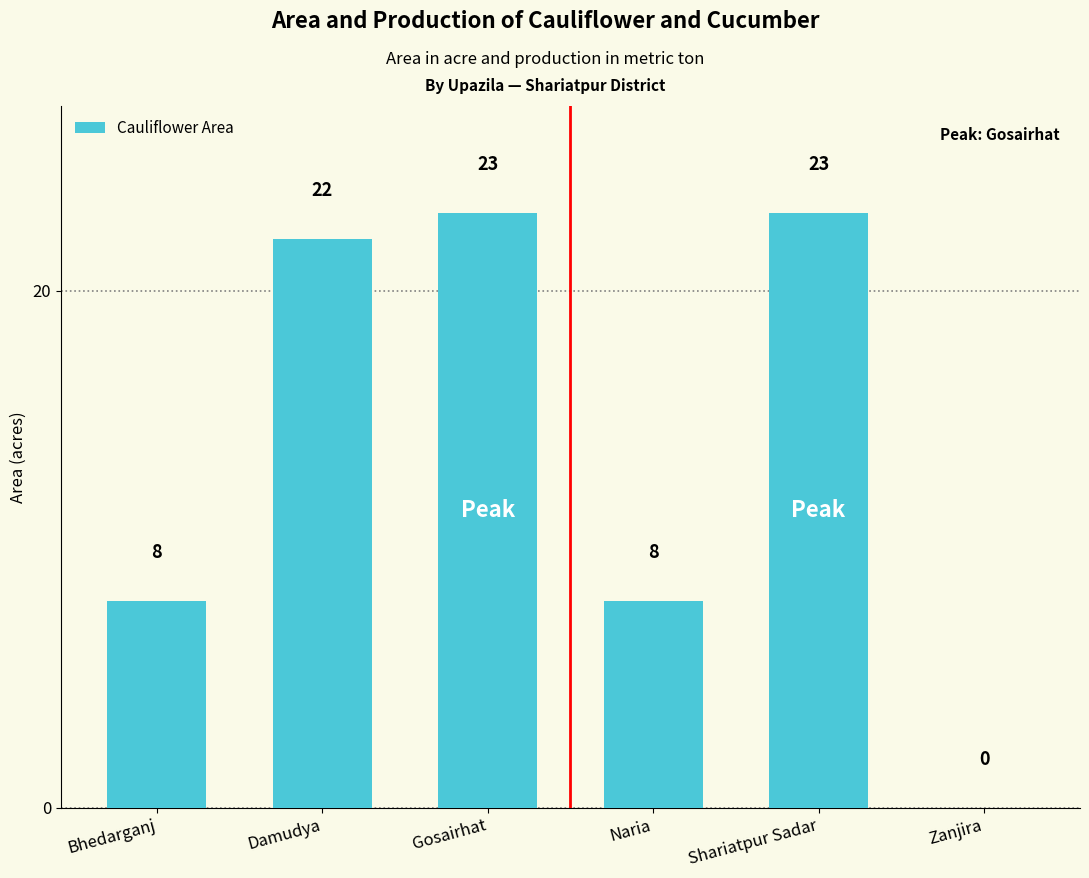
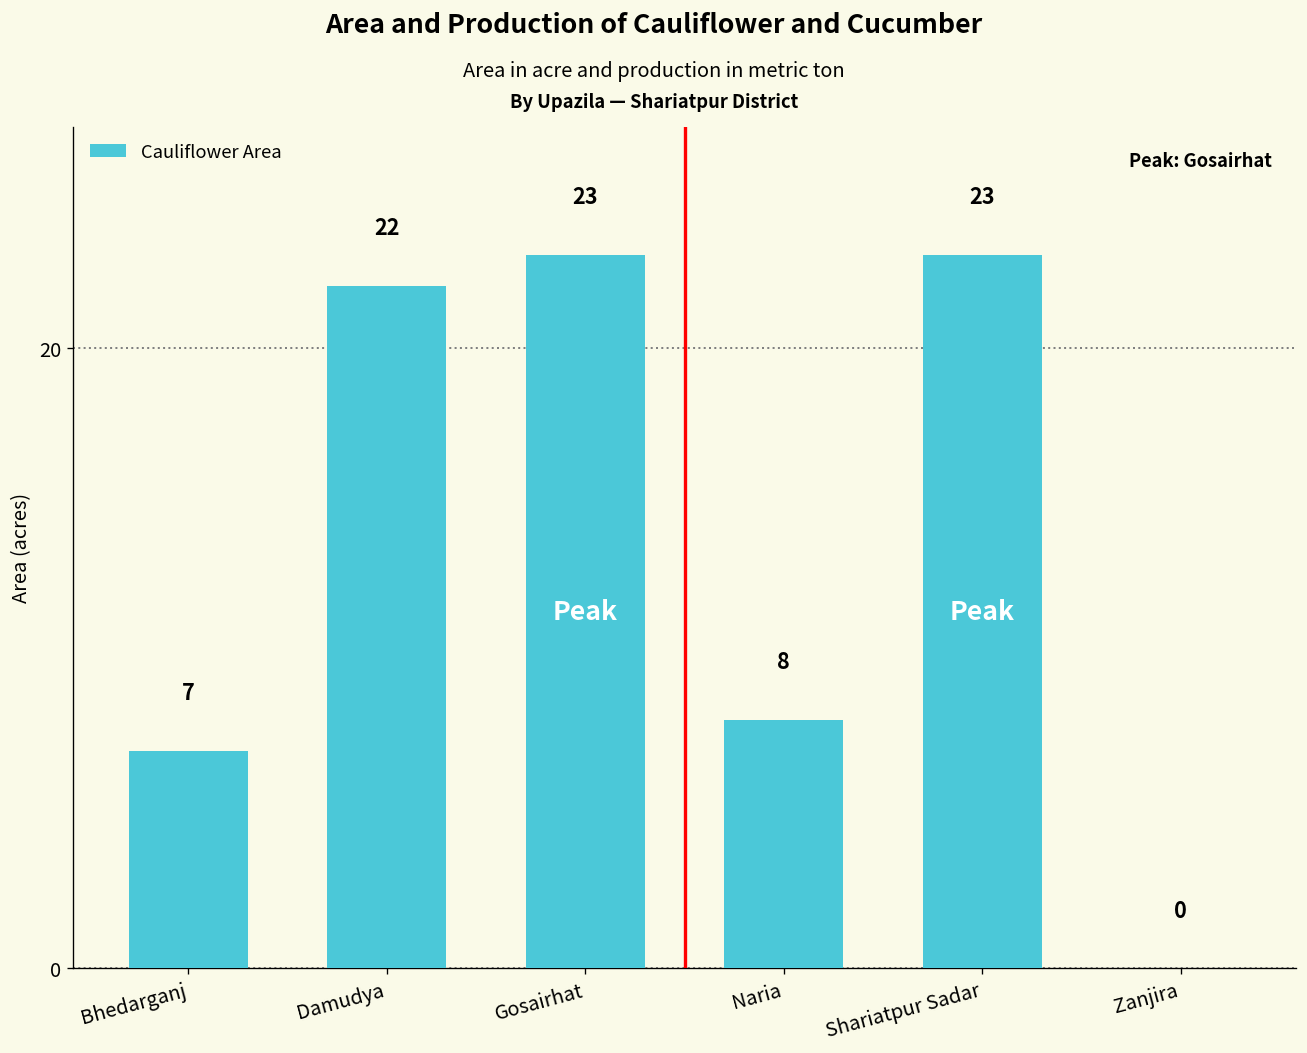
  {
-   "Bhedarganj": 8
+   "Bhedarganj": 7
  }
